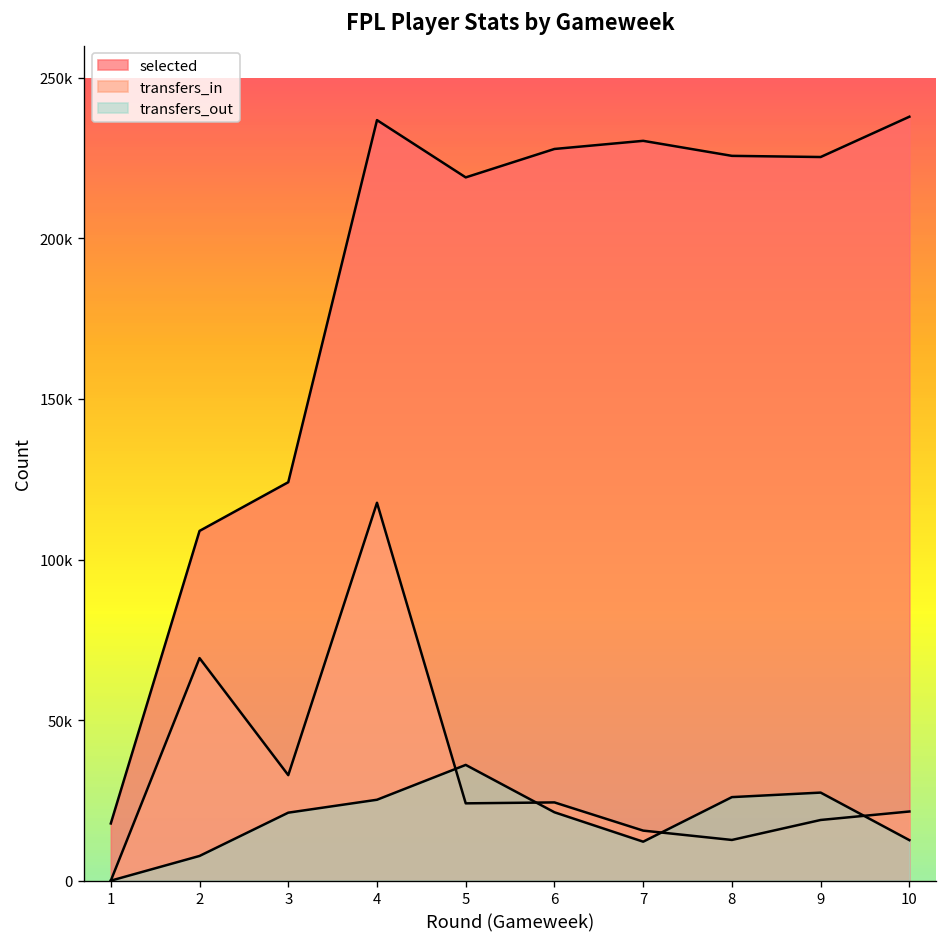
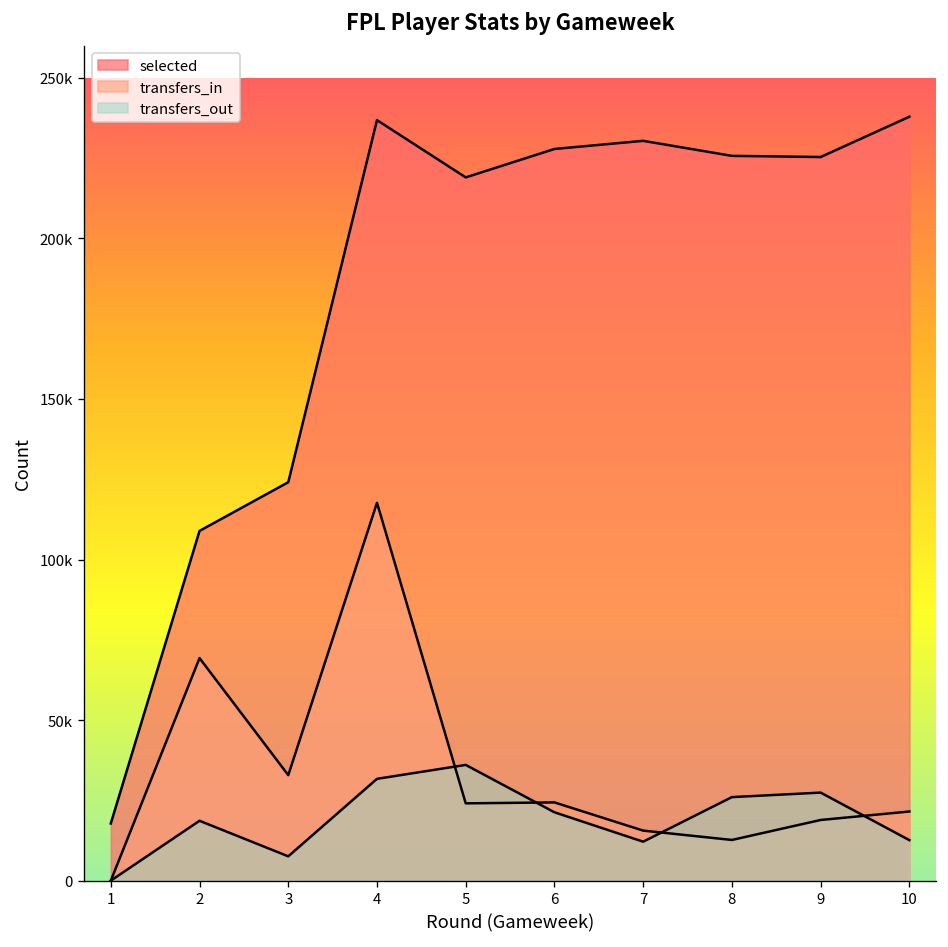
  {
    "transfers_out": {
-     "2": 8000,
-     "3": 21000,
-     "4": 25000,
+     "2": 19000,
+     "3": 8000,
+     "4": 32000,
      "5": 36000,
      "6": 21000,
      "7": 12000,
      "8": 26000,
      "9": 27000,
      "10": 13000
    }
  }
